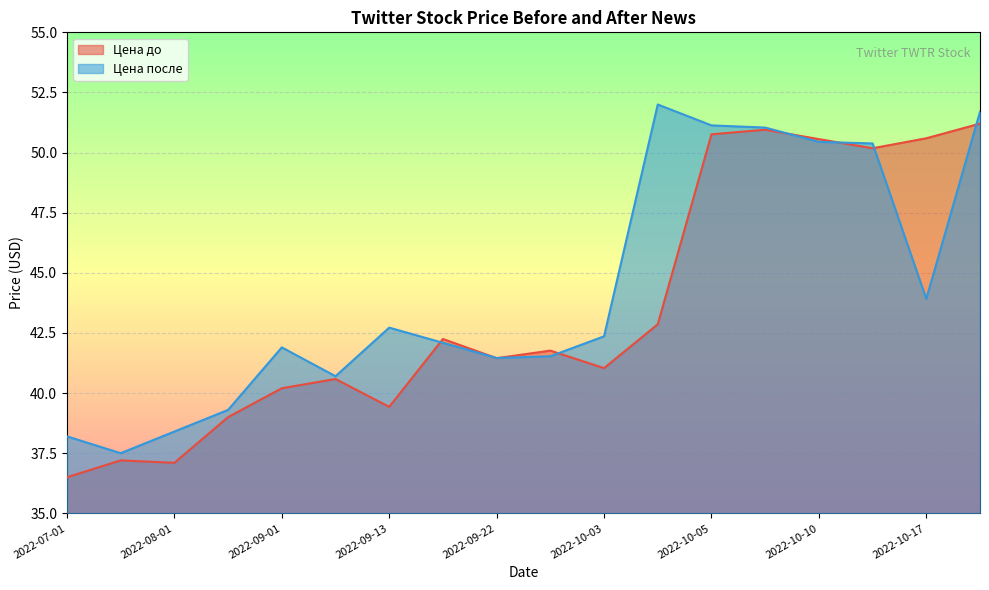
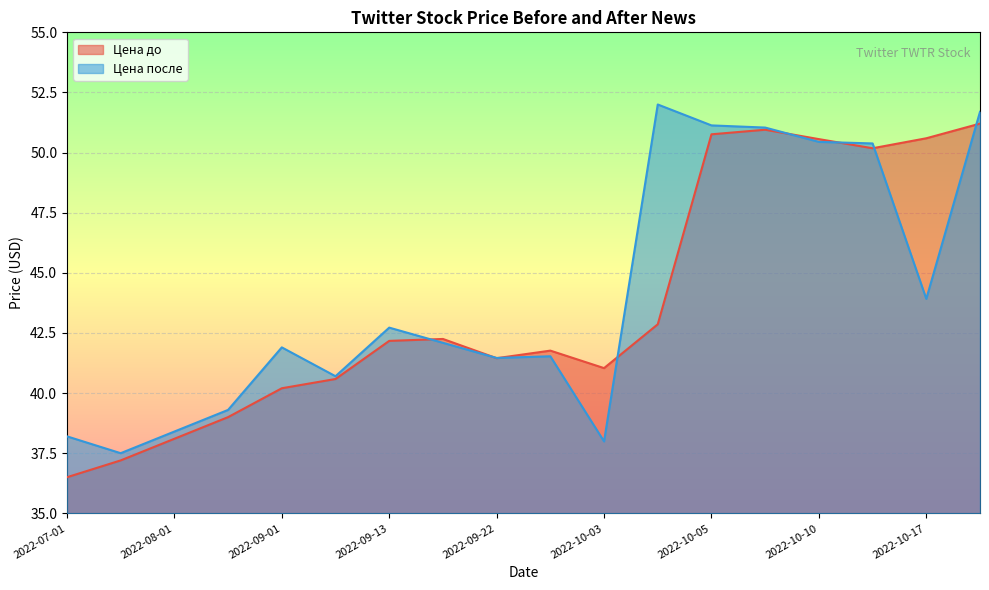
  {
    "Цена до": {
      "2022-07-01": 36.5,
-     "2022-08-01": 37.1,
+     "2022-08-01": 38.1,
      "2022-09-01": 40.2,
-     "2022-09-13": 39.4,
+     "2022-09-13": 42.2,
      "2022-10-03": 41.0,
      "2022-10-05": 50.8,
      "2022-10-10": 50.6,
      "2022-10-17": 50.6
    },
    "Цена после": {
      "2022-07-01": 38.2,
      "2022-08-01": 38.4,
      "2022-09-01": 41.9,
      "2022-09-13": 42.7,
-     "2022-10-03": 42.4,
+     "2022-10-03": 38.0,
      "2022-10-05": 51.1,
      "2022-10-10": 50.4,
      "2022-10-17": 43.9
    }
  }
